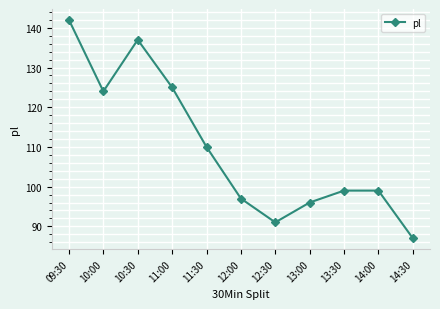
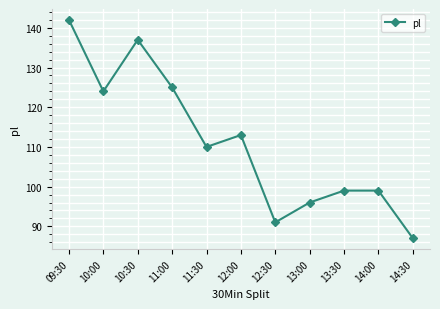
  {
    "09:30": 142,
    "10:00": 124,
    "10:30": 137,
    "11:00": 125,
    "11:30": 110,
-   "12:00": 97,
+   "12:00": 113,
    "12:30": 91,
    "13:00": 96,
    "13:30": 99,
    "14:00": 99,
    "14:30": 87
  }
